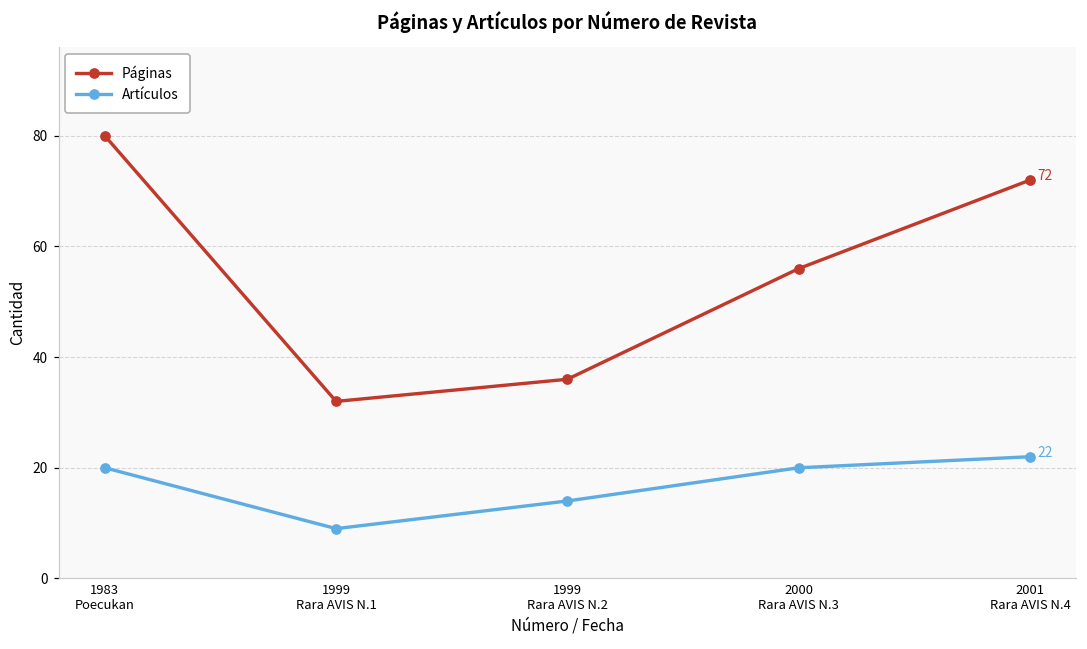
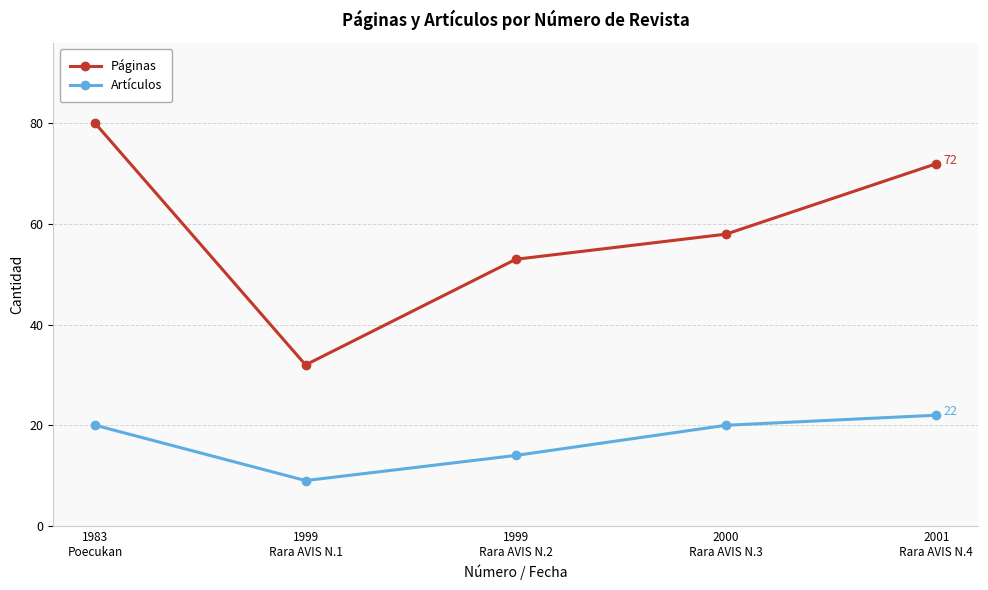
  {
    "Páginas": {
      "1983 Poecukan": 80,
      "1999 Rara AVIS N.1": 32,
-     "1999 Rara AVIS N.2": 36,
-     "2000 Rara AVIS N.3": 56
+     "1999 Rara AVIS N.2": 53,
+     "2000 Rara AVIS N.3": 58
    },
    "Artículos": {
      "2001 Rara AVIS N.4": 22
    }
  }
